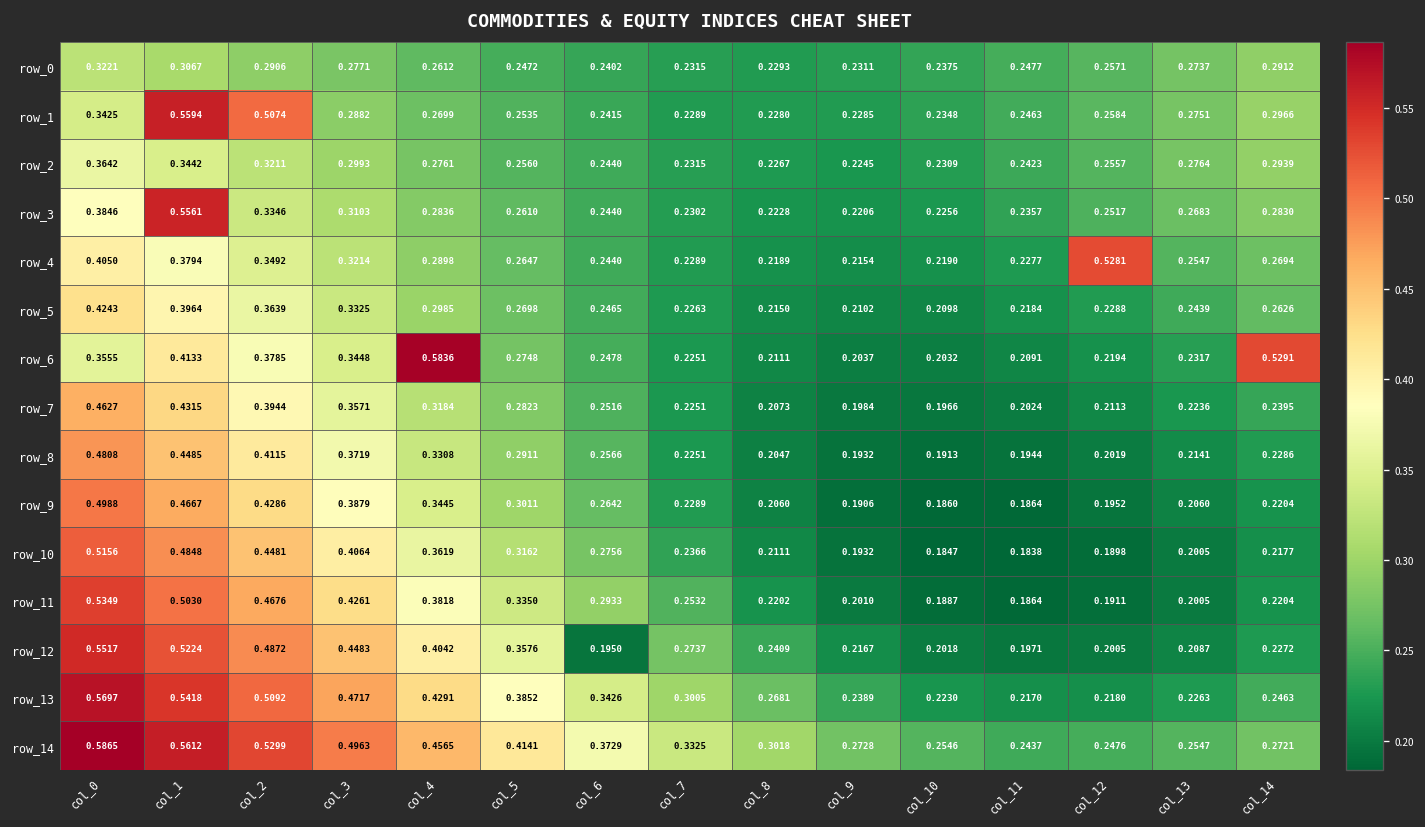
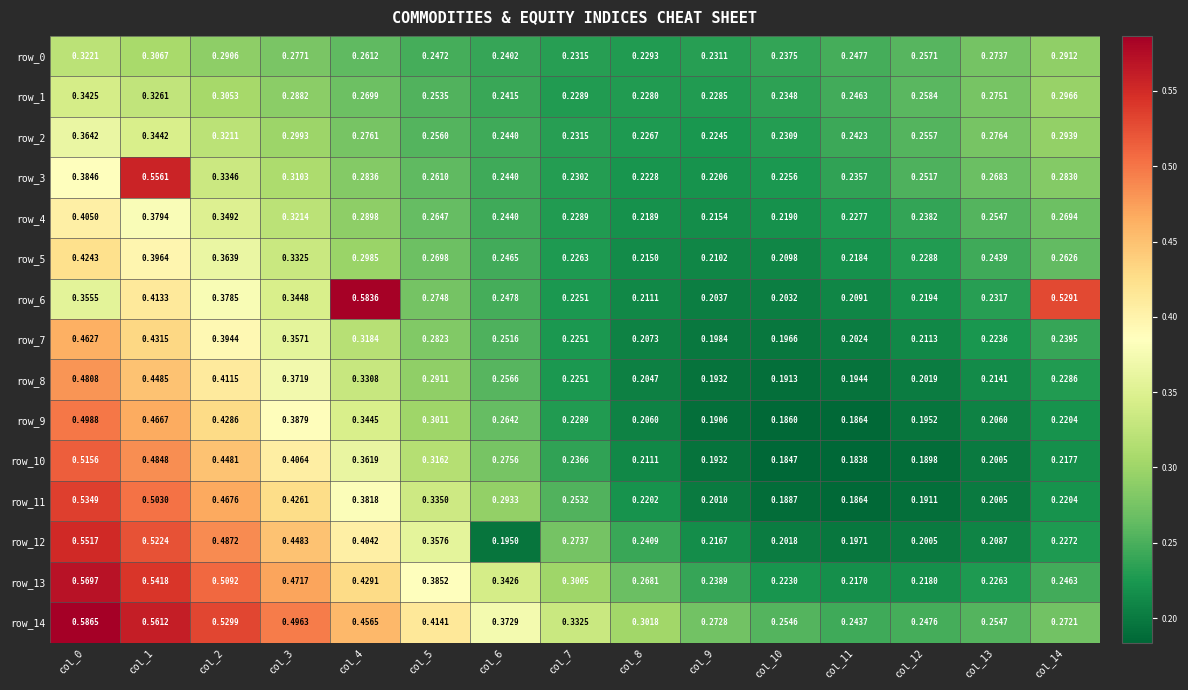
  {
    "row_1": {
      "col_0": 0.3425,
-     "col_1": 0.5594,
-     "col_2": 0.5074,
+     "col_1": 0.3261,
+     "col_2": 0.3053,
      "col_3": 0.2882,
      "col_4": 0.2699,
      "col_5": 0.2535,
      "col_6": 0.2415,
      "col_7": 0.2289,
      "col_8": 0.2280,
      "col_9": 0.2285,
      "col_10": 0.2348,
      "col_11": 0.2463,
      "col_12": 0.2584,
      "col_13": 0.2751,
      "col_14": 0.2966
    },
    "row_4": {
      "col_0": 0.4050,
      "col_1": 0.3794,
      "col_2": 0.3492,
      "col_3": 0.3214,
      "col_4": 0.2898,
      "col_5": 0.2647,
      "col_6": 0.2440,
      "col_7": 0.2289,
      "col_8": 0.2189,
      "col_9": 0.2154,
      "col_10": 0.2190,
      "col_11": 0.2277,
-     "col_12": 0.5281,
+     "col_12": 0.2382,
      "col_13": 0.2547,
      "col_14": 0.2694
    }
  }
